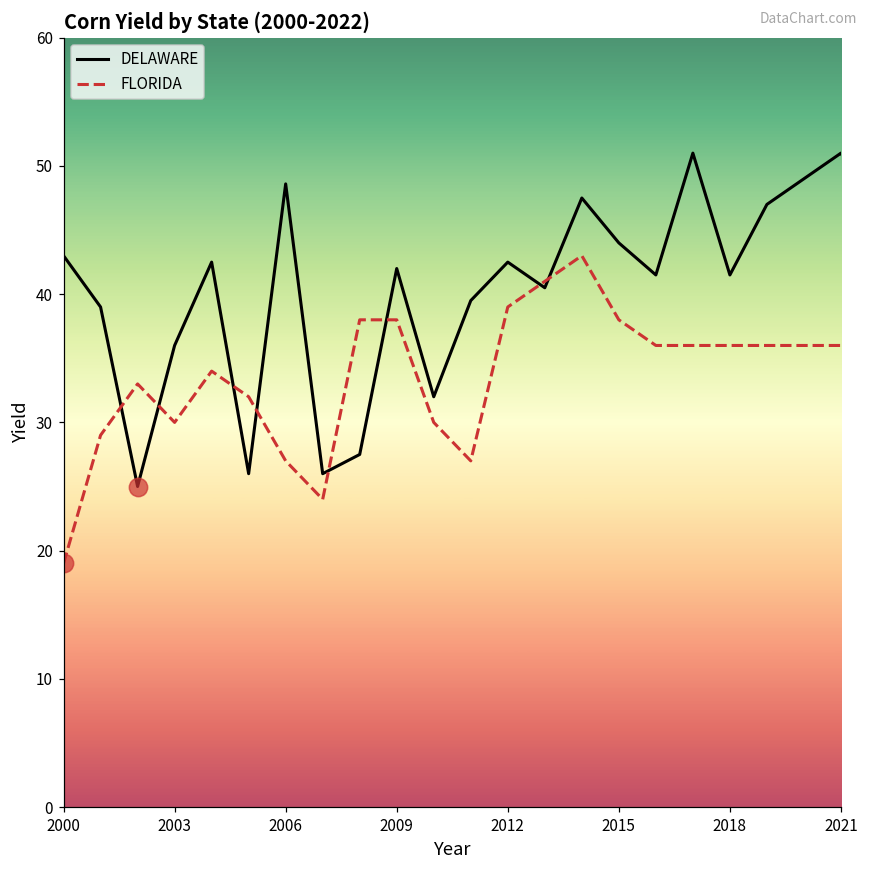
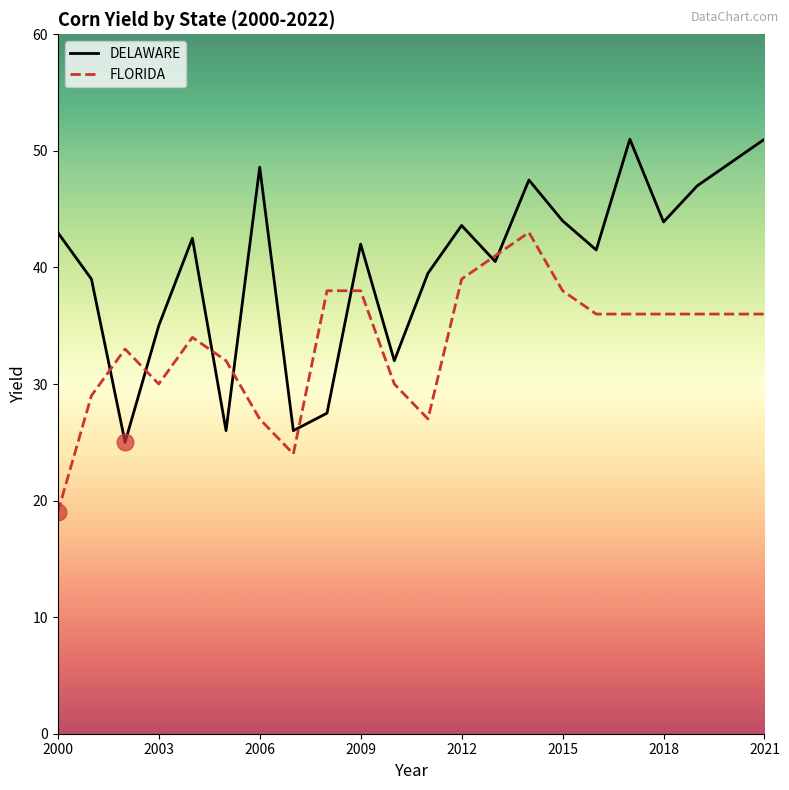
  {
    "DELAWARE": {
      "2000": 43.0,
-     "2003": 36,
+     "2003": 35,
      "2006": 48.6,
      "2009": 42.0,
-     "2012": 42.5,
+     "2012": 43.6,
      "2015": 44.0,
-     "2018": 41.5,
+     "2018": 43.9,
      "2021": 51.0
    }
  }
